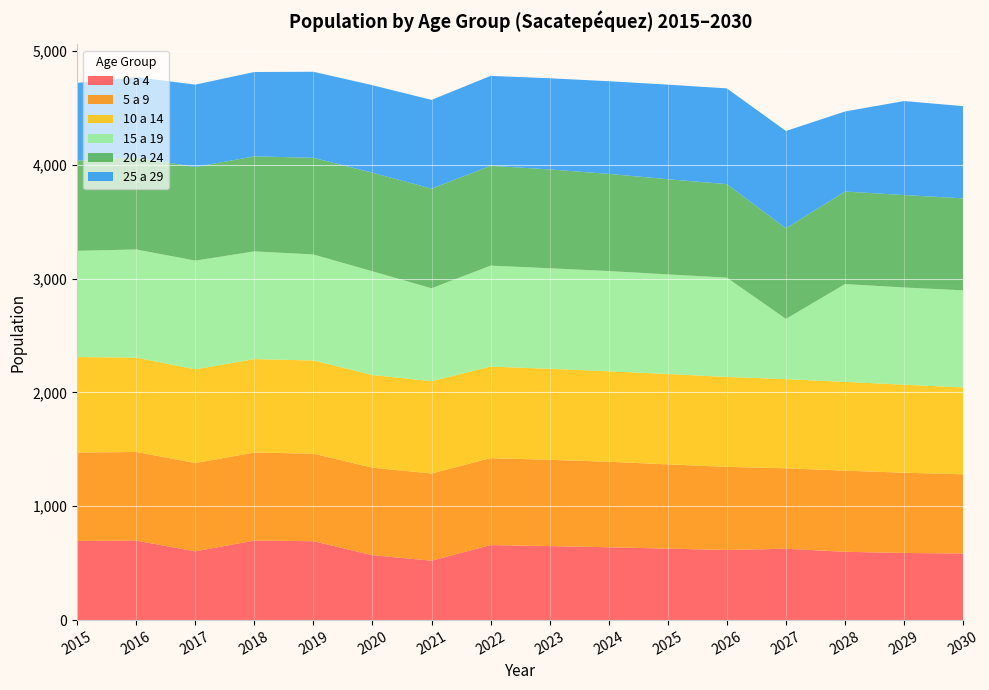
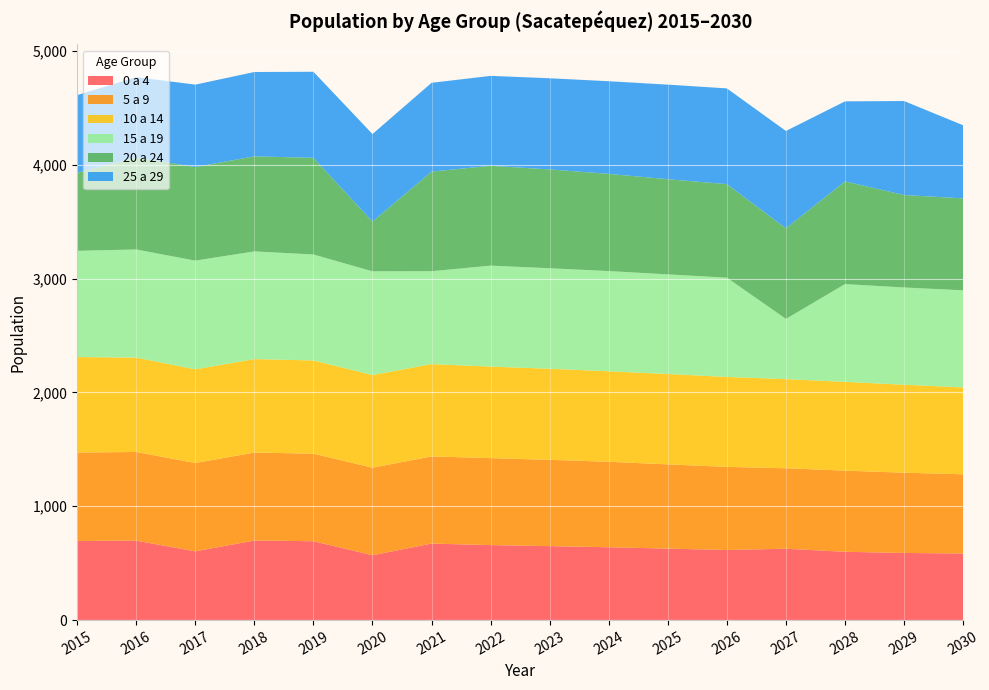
  {
    "0 a 4": {
      "2015": 700,
      "2016": 700,
      "2017": 600,
      "2018": 700,
      "2019": 690,
      "2020": 570,
-     "2021": 520,
+     "2021": 670,
      "2022": 660,
      "2023": 650,
      "2024": 640,
      "2025": 630,
      "2026": 620,
      "2027": 630,
      "2028": 600,
      "2029": 590,
      "2030": 590
    },
    "15 a 19": {
      "2015": 930,
      "2016": 950,
      "2017": 960,
      "2018": 950,
      "2019": 930,
      "2020": 910,
      "2021": 820,
      "2022": 890,
      "2023": 880,
      "2024": 880,
      "2025": 880,
      "2026": 870,
      "2027": 530,
      "2028": 860,
      "2029": 850,
      "2030": 850
    },
    "20 a 24": {
-     "2015": 790,
+     "2015": 690,
      "2017": 820,
      "2018": 840,
      "2019": 850,
-     "2020": 870,
+     "2020": 440,
      "2021": 880,
      "2022": 880,
      "2023": 870,
      "2024": 850,
      "2025": 840,
      "2026": 820,
      "2027": 800,
-     "2028": 810,
+     "2028": 900,
      "2029": 810,
      "2030": 810
    },
    "25 a 29": {
      "2015": 680,
      "2017": 720,
      "2018": 740,
      "2019": 760,
      "2020": 770,
      "2021": 780,
      "2022": 790,
      "2023": 800,
      "2024": 810,
      "2025": 830,
      "2026": 840,
      "2027": 860,
      "2028": 700,
      "2029": 830,
-     "2030": 810
+     "2030": 640
    }
  }
